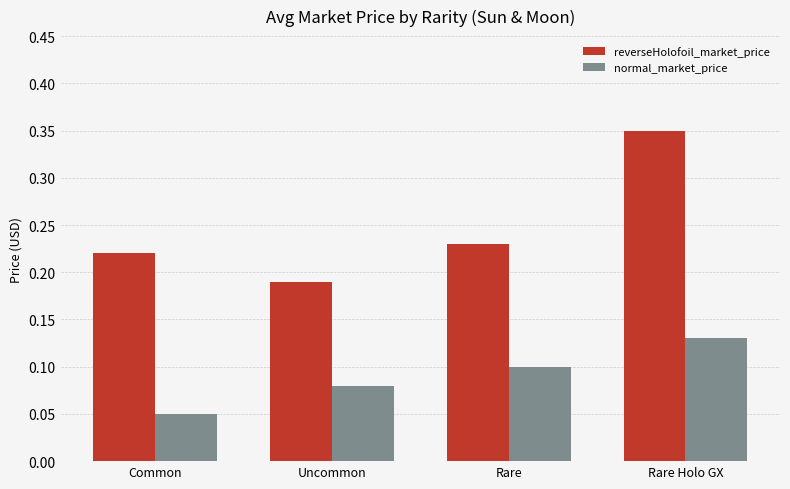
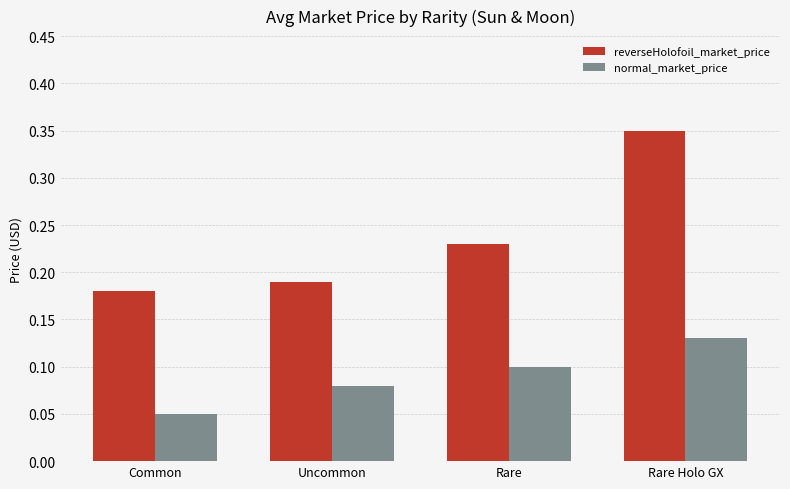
  {
    "reverseHolofoil_market_price": {
-     "Common": 0.22,
+     "Common": 0.18,
      "Uncommon": 0.19,
      "Rare": 0.23,
      "Rare Holo GX": 0.35
    },
    "normal_market_price": {
      "Common": 0.05,
      "Uncommon": 0.08,
      "Rare": 0.10,
      "Rare Holo GX": 0.13
    }
  }
